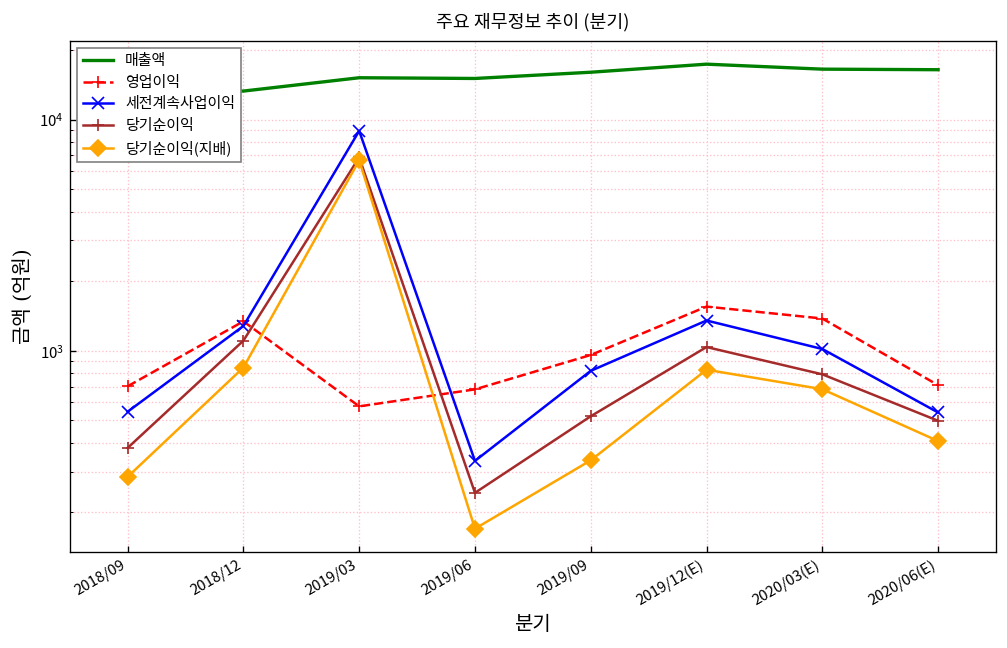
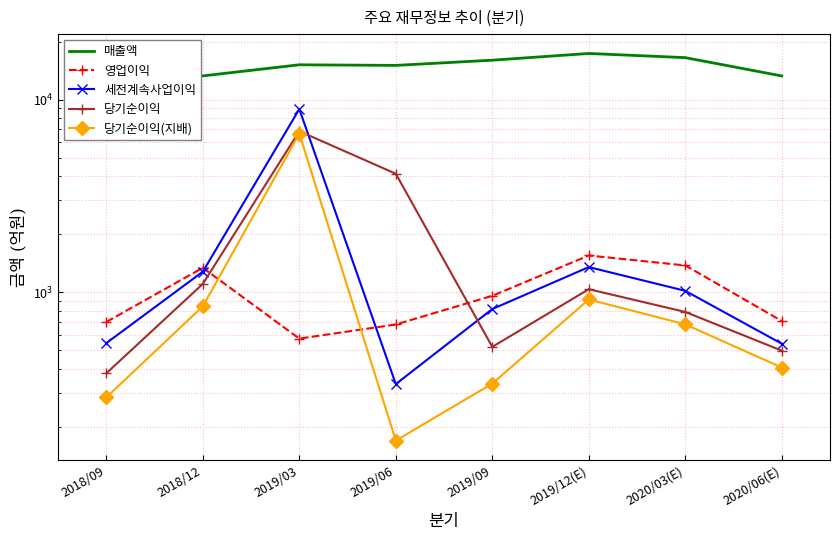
  {
    "매출액": {
      "2018/12": 13000,
      "2019/03": 15000,
      "2019/06": 15000,
      "2019/09": 16000,
      "2019/12(E)": 17000,
      "2020/03(E)": 17000,
-     "2020/06(E)": 16000
+     "2020/06(E)": 13000
    },
    "영업이익": {
      "2018/09": 700,
      "2018/12": 1300,
      "2019/03": 580,
      "2019/06": 680,
      "2019/09": 1000,
      "2019/12(E)": 1600,
      "2020/03(E)": 1400,
      "2020/06(E)": 710
    },
    "세전계속사업이익": {
      "2018/09": 550,
      "2018/12": 1300,
      "2019/03": 9000,
      "2019/06": 330,
      "2019/09": 820,
      "2019/12(E)": 1400,
      "2020/03(E)": 1000,
      "2020/06(E)": 540
    },
    "당기순이익": {
      "2018/09": 380,
      "2018/12": 1100,
-     "2019/06": 240,
+     "2019/06": 4100,
      "2019/09": 520,
      "2019/12(E)": 1000,
      "2020/03(E)": 790,
      "2020/06(E)": 500
    },
    "당기순이익(지배)": {
      "2018/09": 290,
      "2018/12": 800,
      "2019/06": 170,
      "2019/09": 340,
-     "2019/12(E)": 830,
+     "2019/12(E)": 900,
      "2020/03(E)": 680,
      "2020/06(E)": 410
    }
  }
